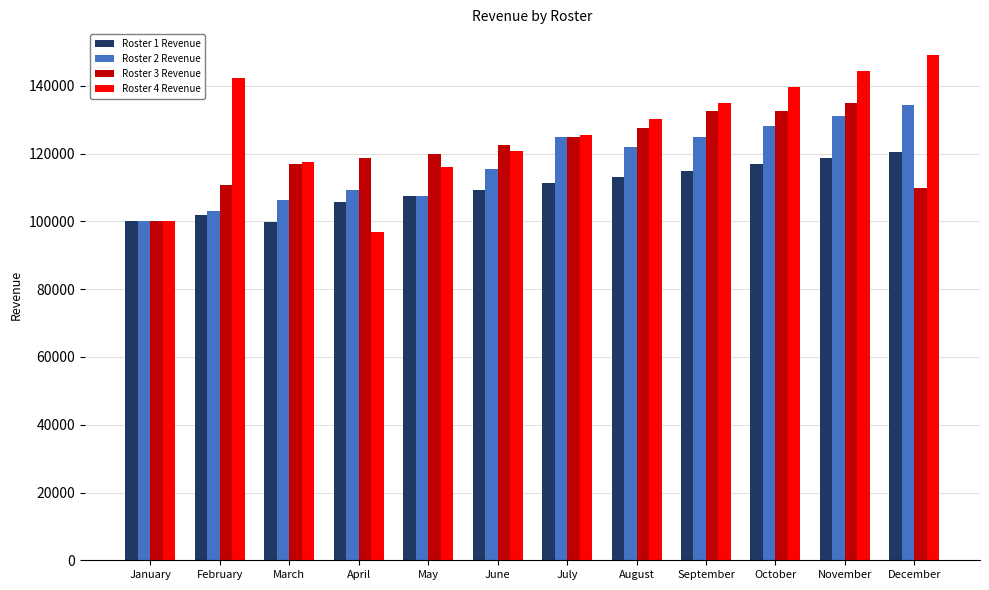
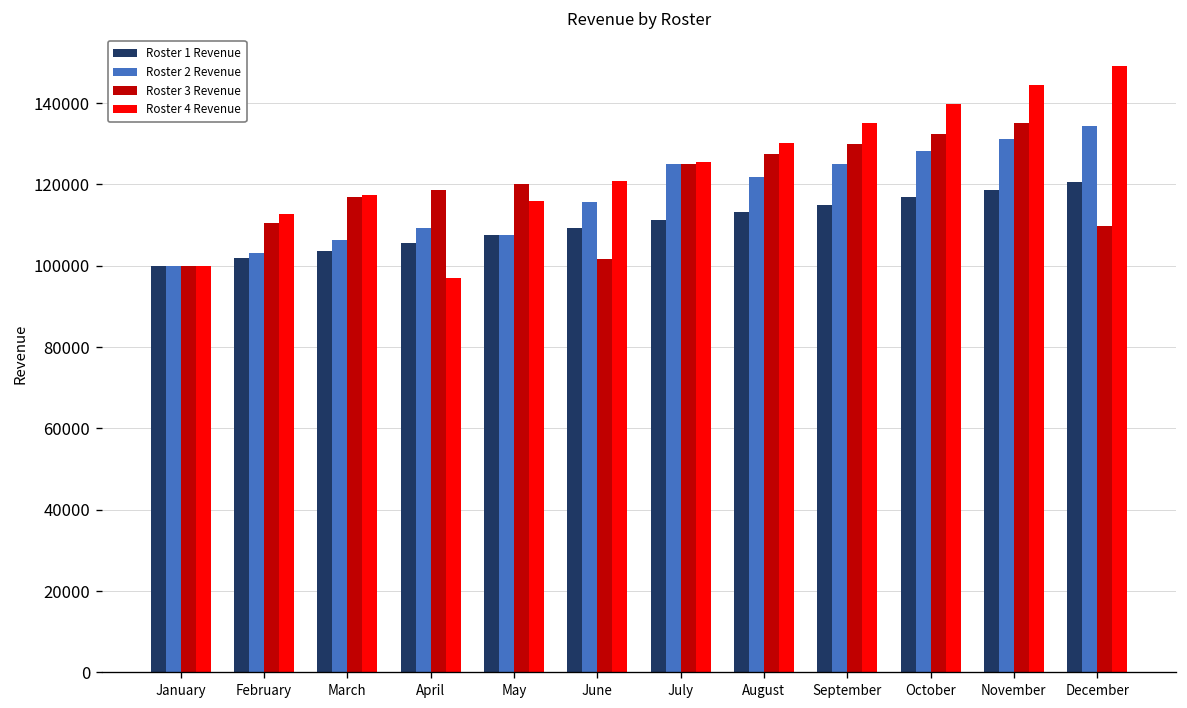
  {
    "Roster 1 Revenue": {
      "January": 100000,
      "February": 102000,
-     "March": 100000,
+     "March": 104000,
      "April": 106000,
      "May": 108000,
      "June": 109000,
      "July": 111000,
      "August": 113000,
      "September": 115000,
      "October": 117000,
      "November": 119000,
      "December": 121000
    },
    "Roster 2 Revenue": {
      "January": 100000,
      "February": 103000,
      "March": 106000,
      "April": 109000,
      "May": 107000,
      "June": 116000,
      "July": 125000,
      "August": 122000,
      "September": 125000,
      "October": 128000,
      "November": 131000,
      "December": 134000
    },
    "Roster 3 Revenue": {
      "January": 100000,
      "February": 111000,
      "March": 117000,
      "April": 119000,
      "May": 120000,
-     "June": 123000,
+     "June": 102000,
      "July": 125000,
      "August": 128000,
-     "September": 133000,
+     "September": 130000,
      "October": 133000,
      "November": 135000,
      "December": 110000
    },
    "Roster 4 Revenue": {
      "January": 100000,
-     "February": 142000,
+     "February": 113000,
      "March": 118000,
      "April": 97000,
      "May": 116000,
      "June": 121000,
      "July": 126000,
      "August": 130000,
      "September": 135000,
      "October": 140000,
      "November": 145000,
      "December": 149000
    }
  }
